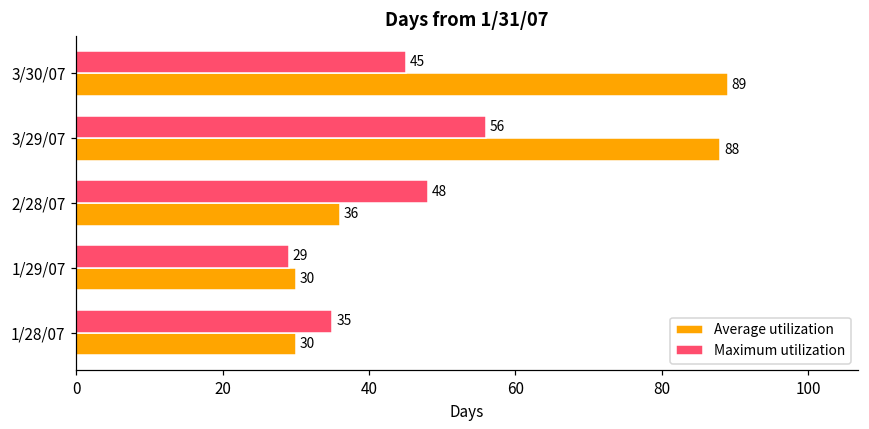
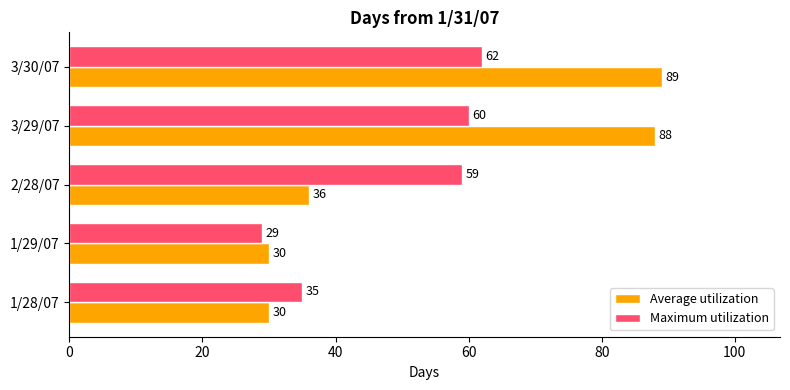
  {
    "Average utilization": {
      "3/30/07": 89,
      "3/29/07": 88,
      "2/28/07": 36,
      "1/29/07": 30,
      "1/28/07": 30
    },
    "Maximum utilization": {
-     "3/30/07": 45,
-     "3/29/07": 56,
-     "2/28/07": 48,
+     "3/30/07": 62,
+     "3/29/07": 60,
+     "2/28/07": 59,
      "1/29/07": 29,
      "1/28/07": 35
    }
  }
